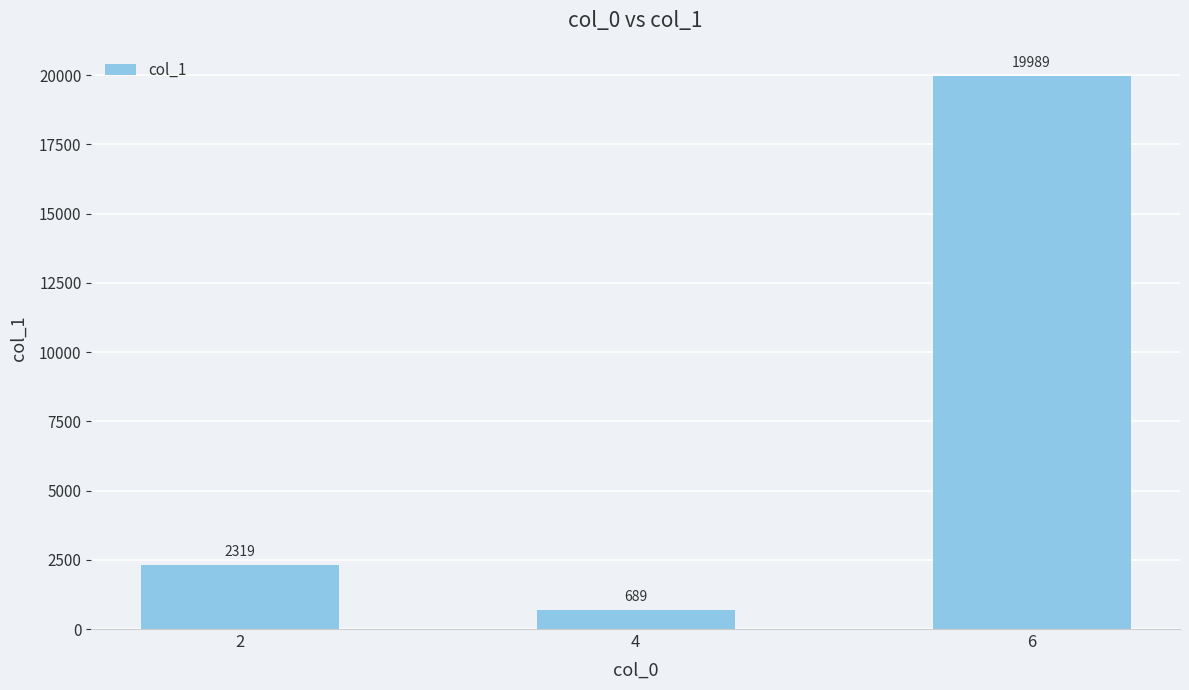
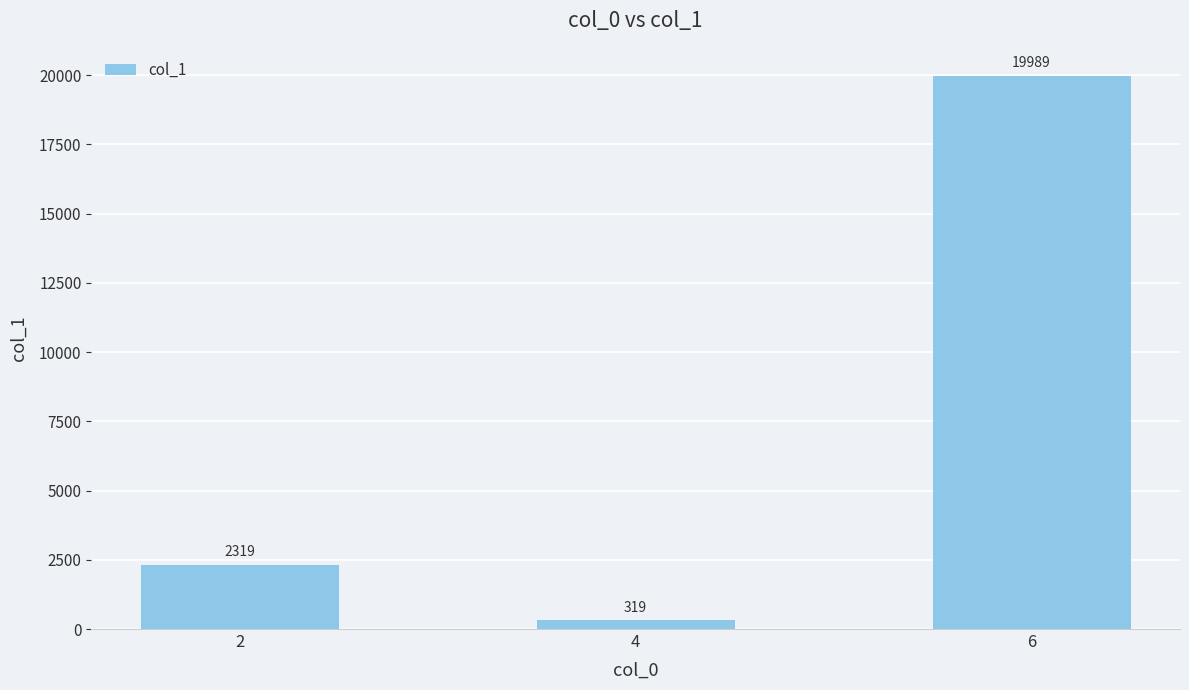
  {
    "2": 2319,
-   "4": 689,
+   "4": 319,
    "6": 19989
  }
